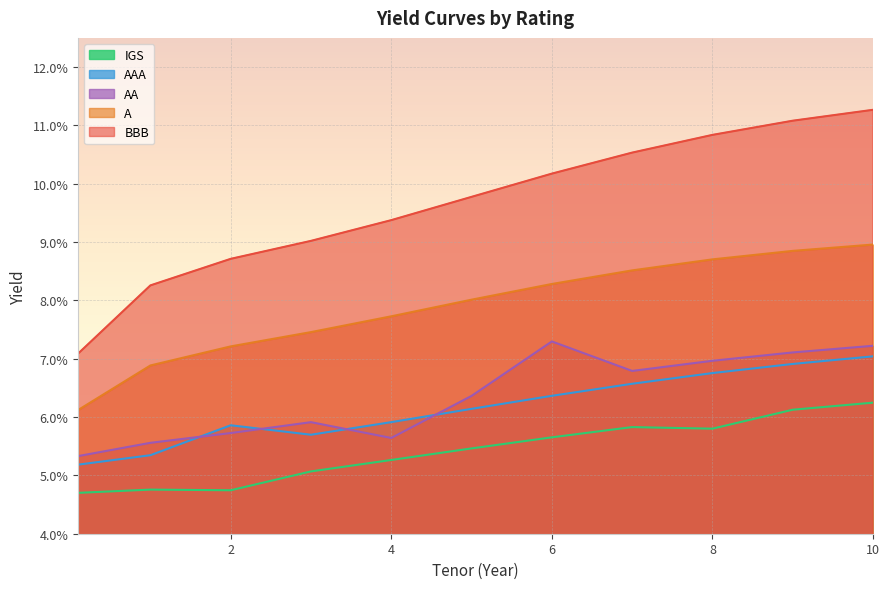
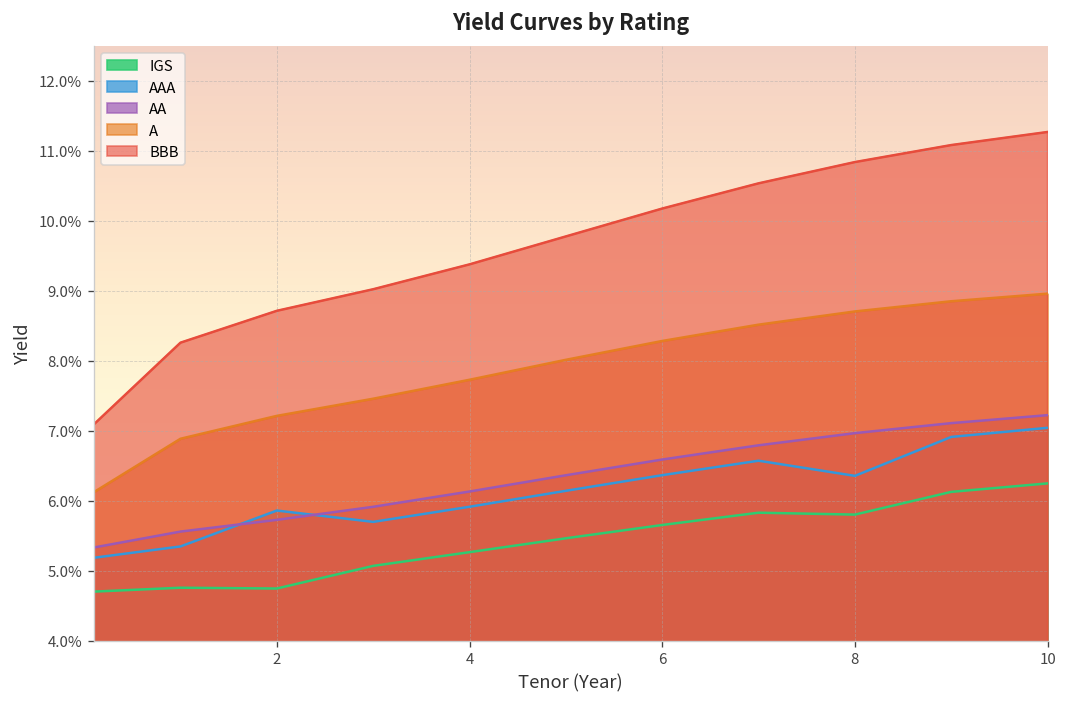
  {
    "IGS": {
      "2": "4.7%",
      "4": "5.3%",
      "6": "5.7%",
      "8": "5.8%",
      "10": "6.2%"
    },
    "AAA": {
      "2": "5.9%",
      "4": "5.9%",
      "6": "6.4%",
-     "8": "6.8%",
+     "8": "6.4%",
      "10": "7.0%"
    },
    "AA": {
      "2": "5.7%",
-     "4": "5.6%",
-     "6": "7.3%",
+     "4": "6.1%",
+     "6": "6.6%",
      "8": "7.0%",
      "10": "7.2%"
    }
  }
